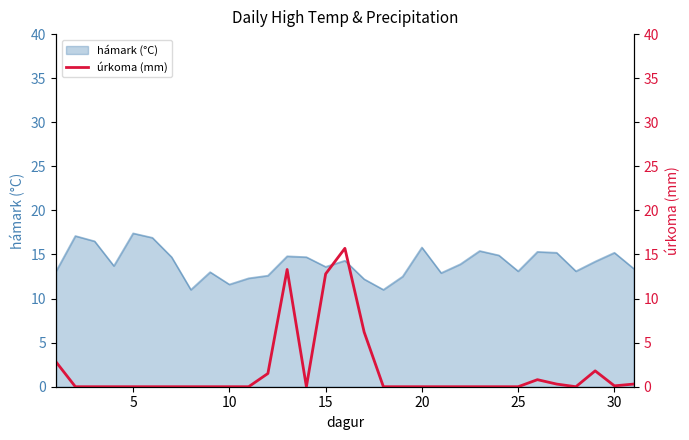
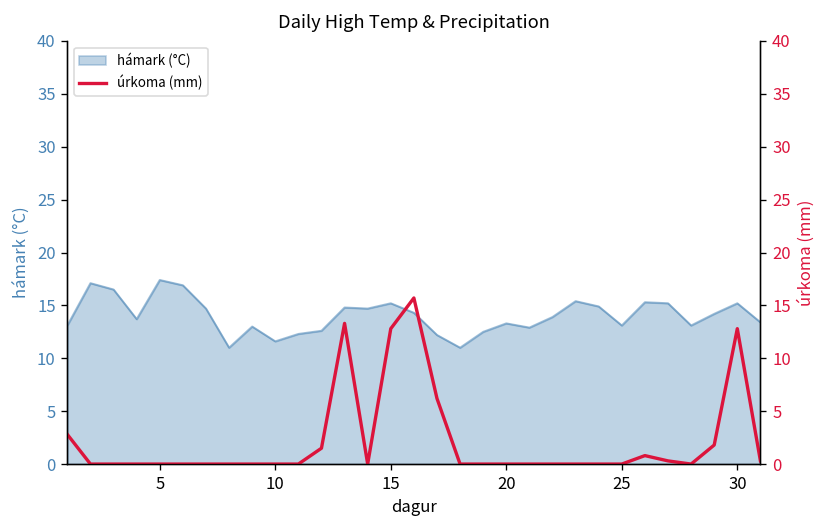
  {
    "hámark (°C)": {
      "5": 17,
      "10": 12,
-     "15": 14,
-     "20": 16,
+     "15": 15,
+     "20": 13,
      "25": 13,
      "30": 15
    },
    "úrkoma (mm)": {
      "5": 0,
      "10": 0,
      "15": 13,
      "20": 0,
      "25": 0,
-     "30": 0
+     "30": 13
    }
  }
